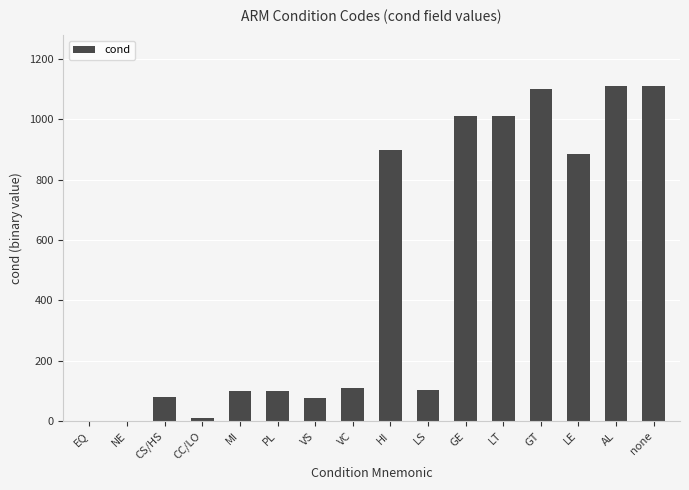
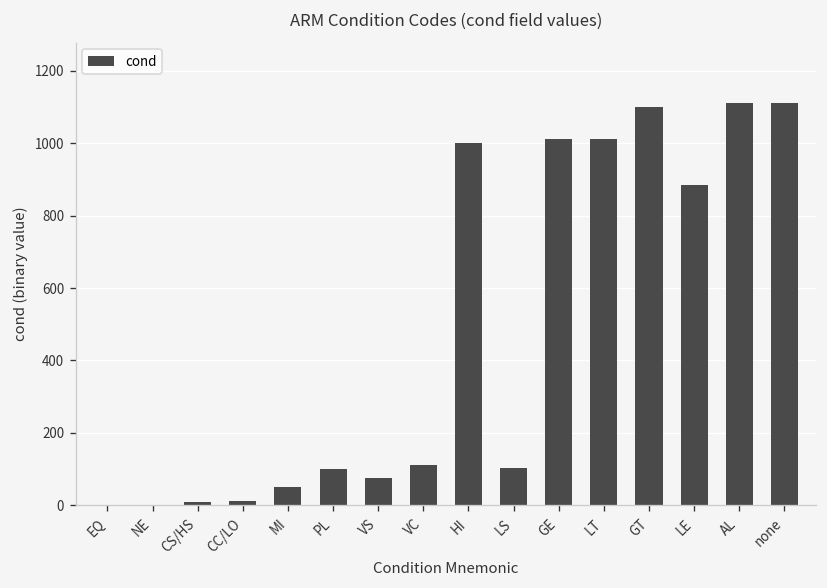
  {
    "EQ": 0,
-   "CS/HS": 80,
+   "CS/HS": 10,
    "CC/LO": 10,
-   "MI": 100,
+   "MI": 50,
    "PL": 100,
    "VS": 80,
    "VC": 110,
-   "HI": 900,
+   "HI": 1000,
    "LS": 100,
    "GE": 1010,
    "LT": 1010,
    "GT": 1100,
    "LE": 880,
    "AL": 1110,
    "none": 1110
  }
